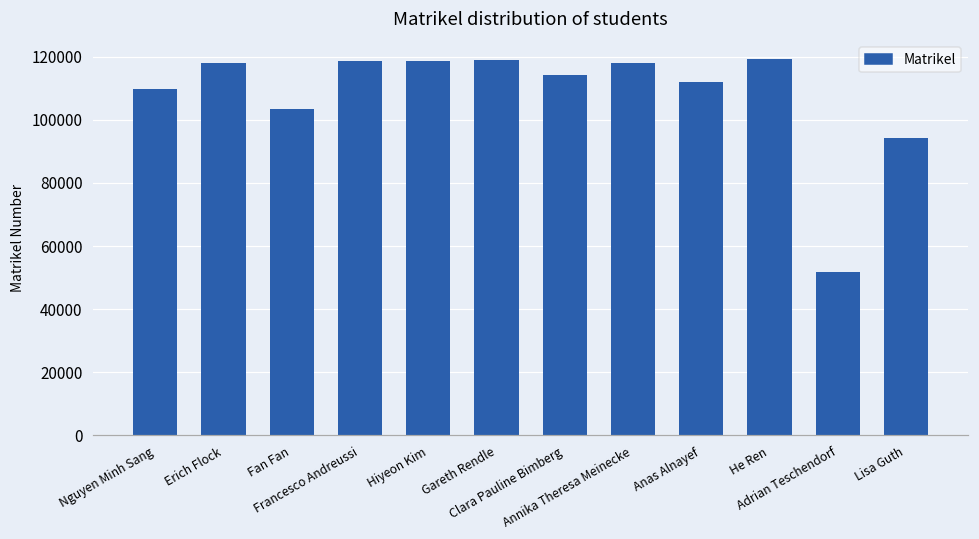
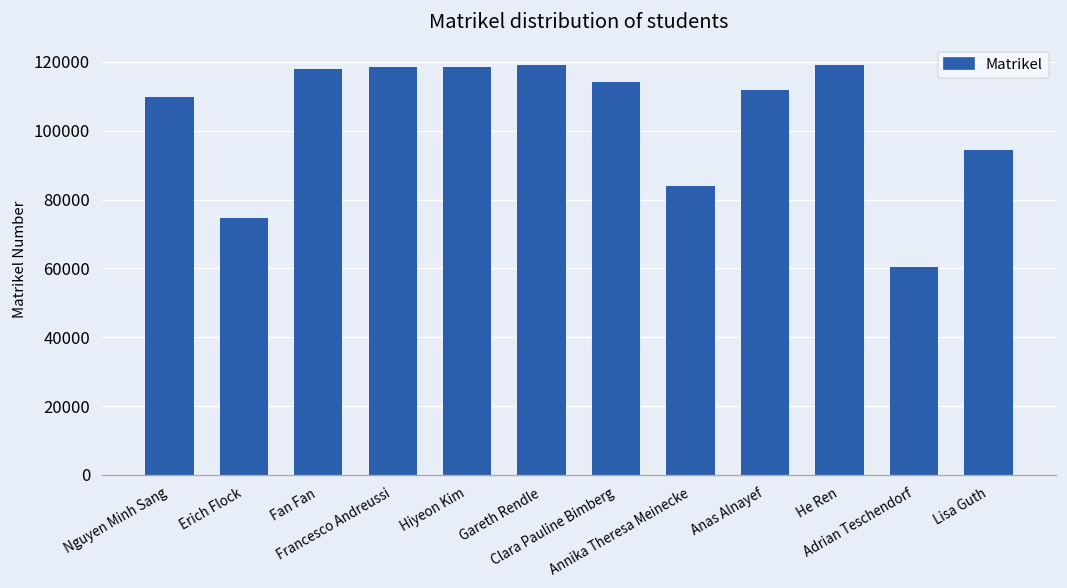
  {
    "Nguyen Minh Sang": 110000,
-   "Erich Flock": 118000,
-   "Fan Fan": 104000,
+   "Erich Flock": 75000,
+   "Fan Fan": 118000,
    "Francesco Andreussi": 119000,
    "Hiyeon Kim": 119000,
    "Gareth Rendle": 119000,
    "Clara Pauline Bimberg": 114000,
-   "Annika Theresa Meinecke": 118000,
+   "Annika Theresa Meinecke": 84000,
    "Anas Alnayef": 112000,
    "He Ren": 119000,
-   "Adrian Teschendorf": 52000,
+   "Adrian Teschendorf": 60000,
    "Lisa Guth": 94000
  }
